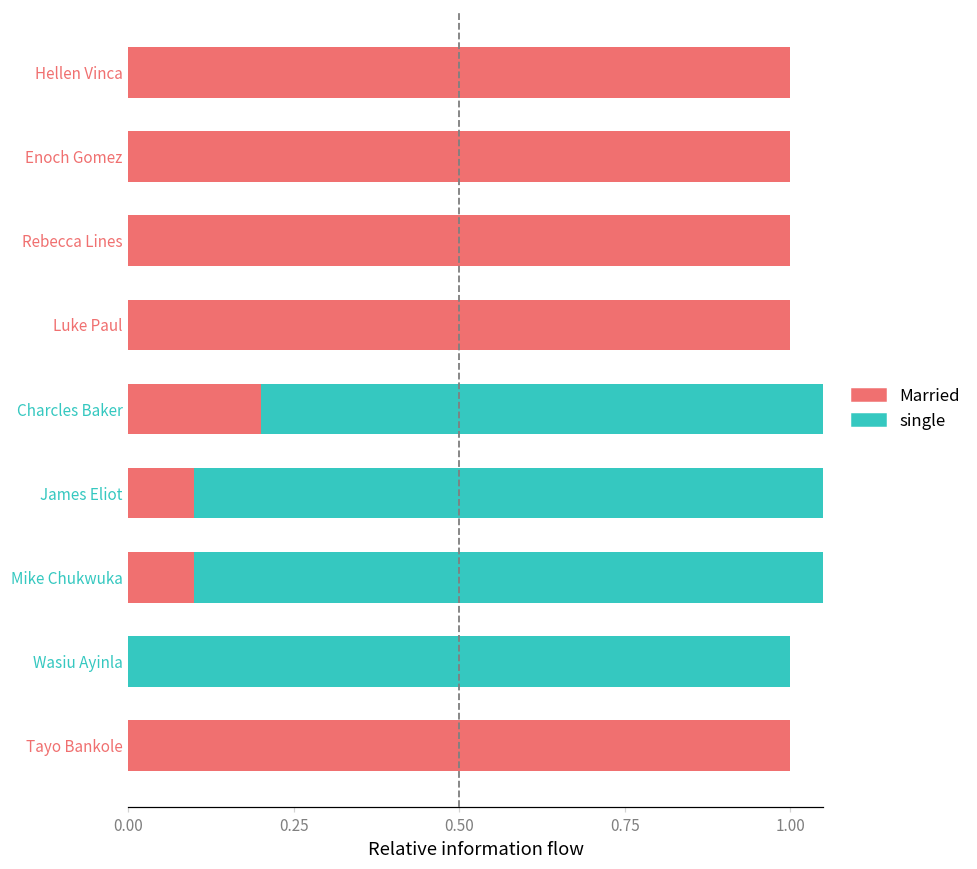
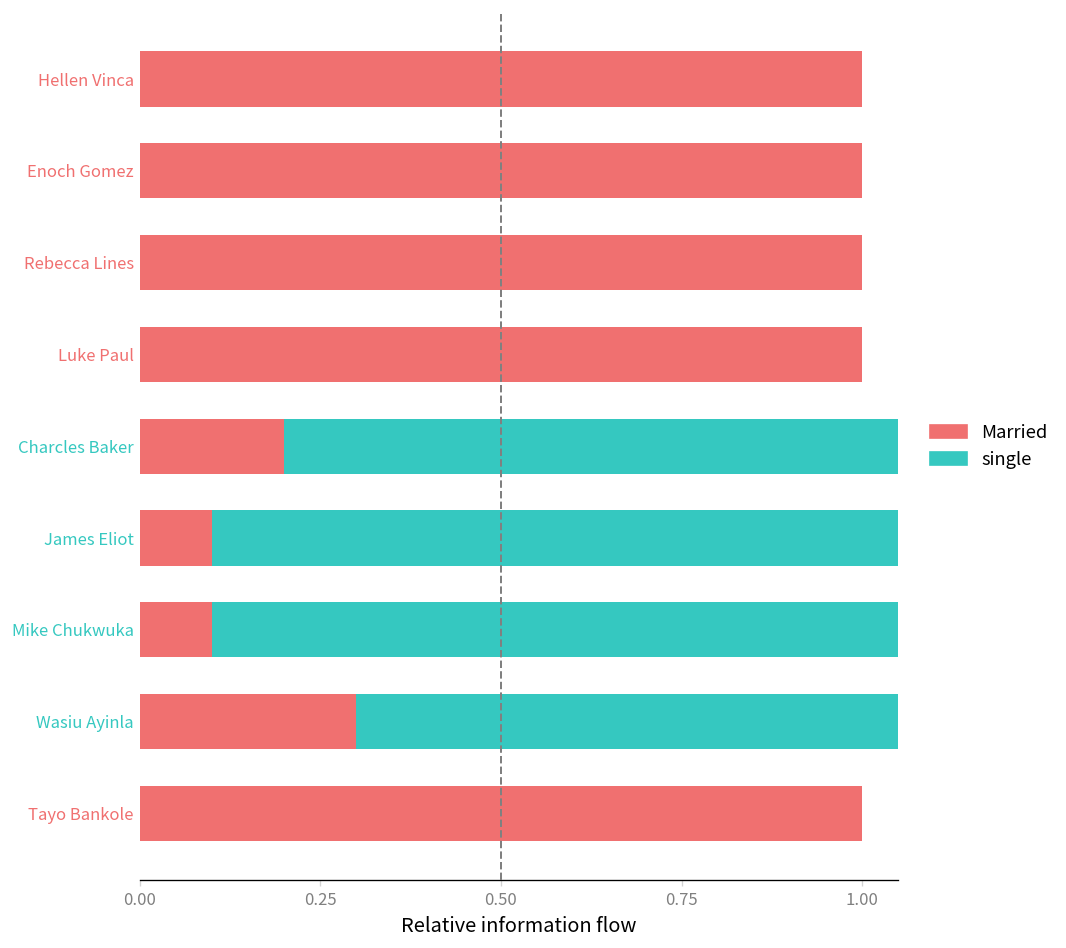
  {
    "Married": {
      "Hellen Vinca": 1.0,
      "Enoch Gomez": 1.0,
      "Rebecca Lines": 1.0,
      "Luke Paul": 1.0,
      "Charcles Baker": 0.2,
      "James Eliot": 0.1,
      "Mike Chukwuka": 0.1,
-     "Wasiu Ayinla": 0.0,
+     "Wasiu Ayinla": 0.3,
      "Tayo Bankole": 1.0
    },
    "single": {
      "Hellen Vinca": 0.0,
      "Enoch Gomez": 0.0,
      "Rebecca Lines": 0.0,
      "Luke Paul": 0.0,
      "Tayo Bankole": 0.0
    }
  }
